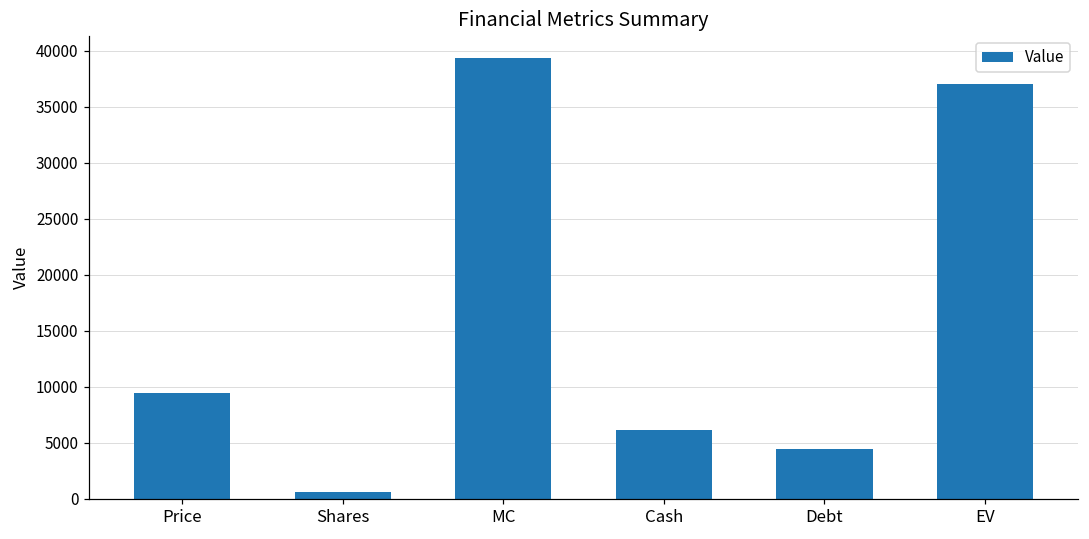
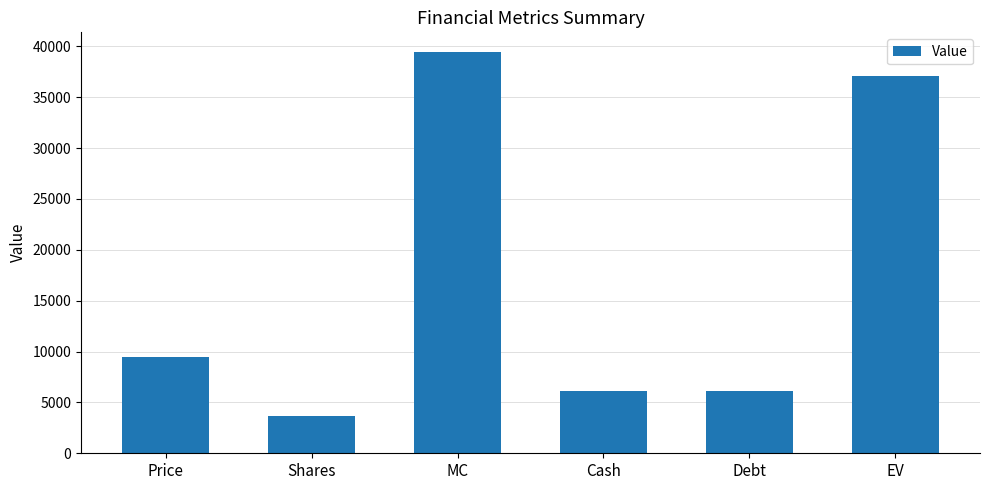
  {
    "Price": 9500,
-   "Shares": 600,
+   "Shares": 3700,
    "MC": 39400,
    "Cash": 6100,
-   "Debt": 4500,
+   "Debt": 6100,
    "EV": 37000
  }
